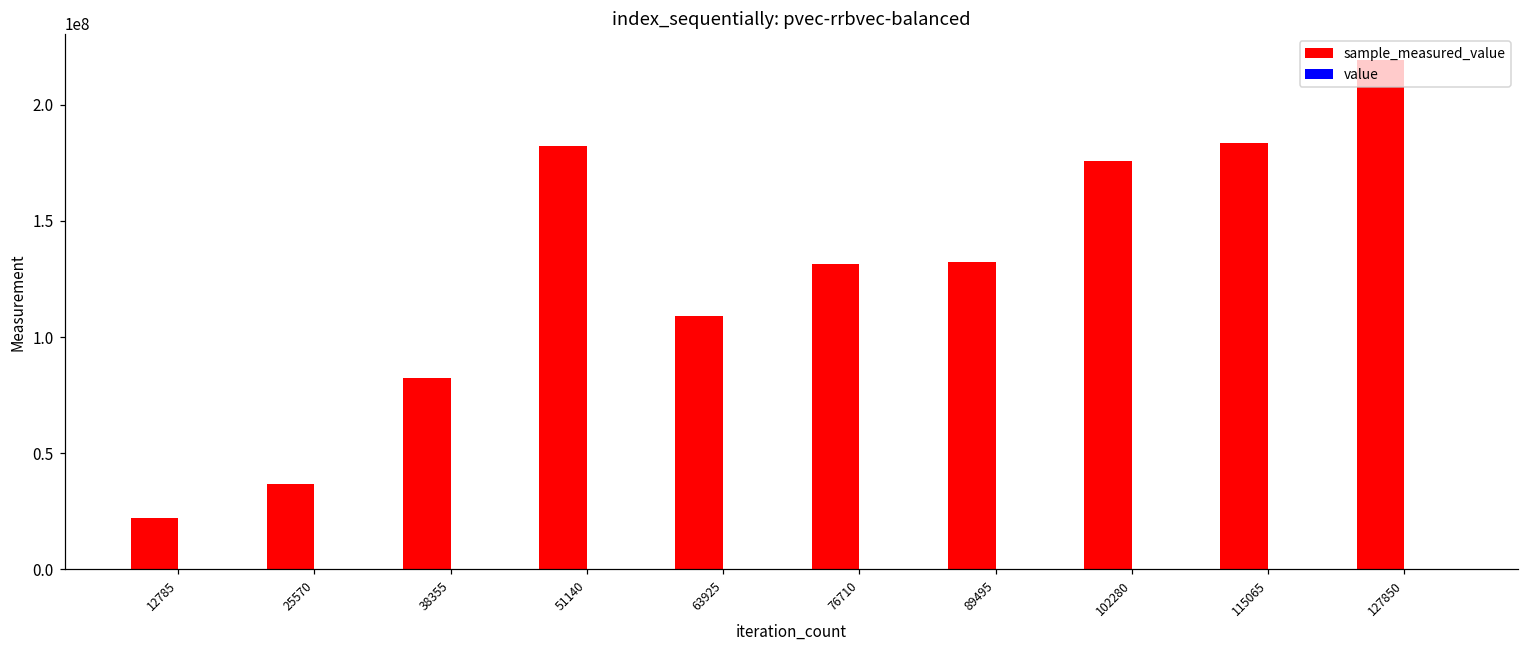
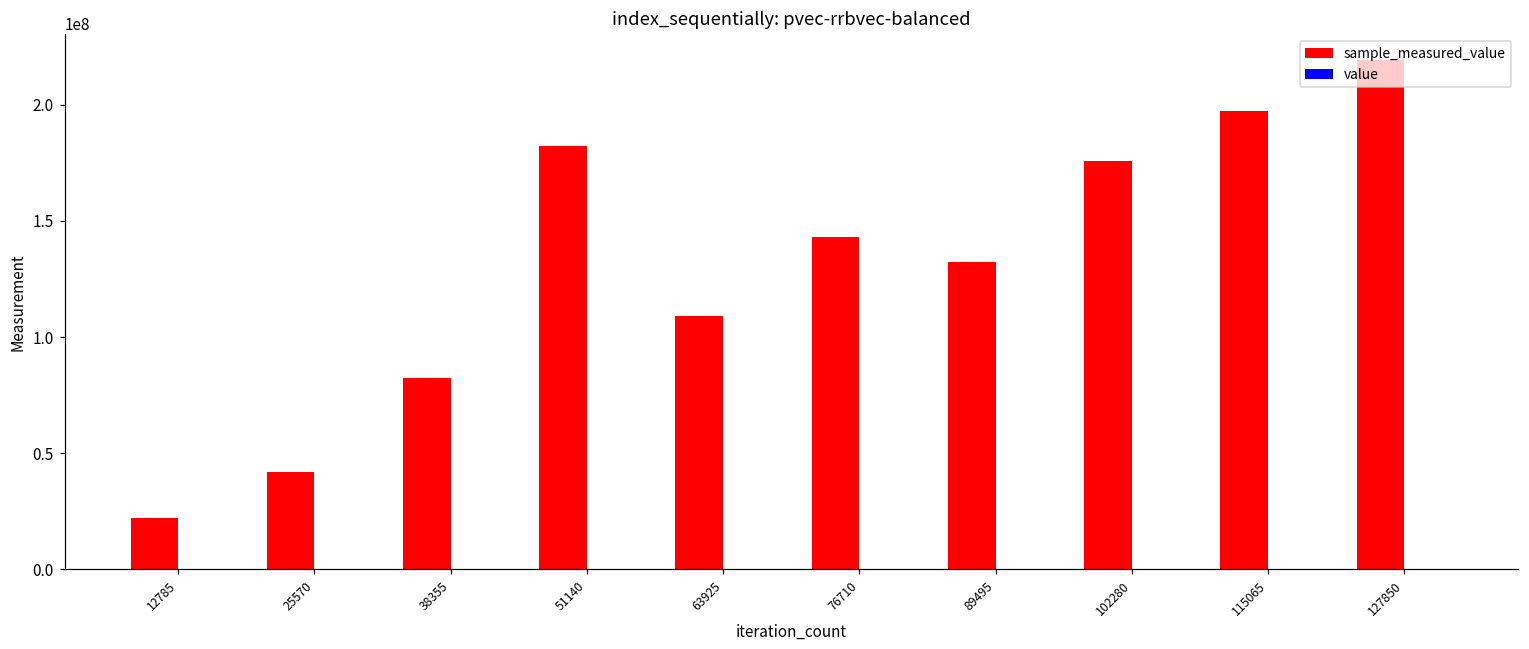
  {
    "sample_measured_value": {
      "12785": 22000000,
-     "25570": 37000000,
+     "25570": 42000000,
      "38355": 82000000,
      "51140": 182000000,
      "63925": 109000000,
-     "76710": 132000000,
+     "76710": 143000000,
      "89495": 132000000,
      "102280": 176000000,
-     "115065": 184000000
+     "115065": 197000000
    }
  }
